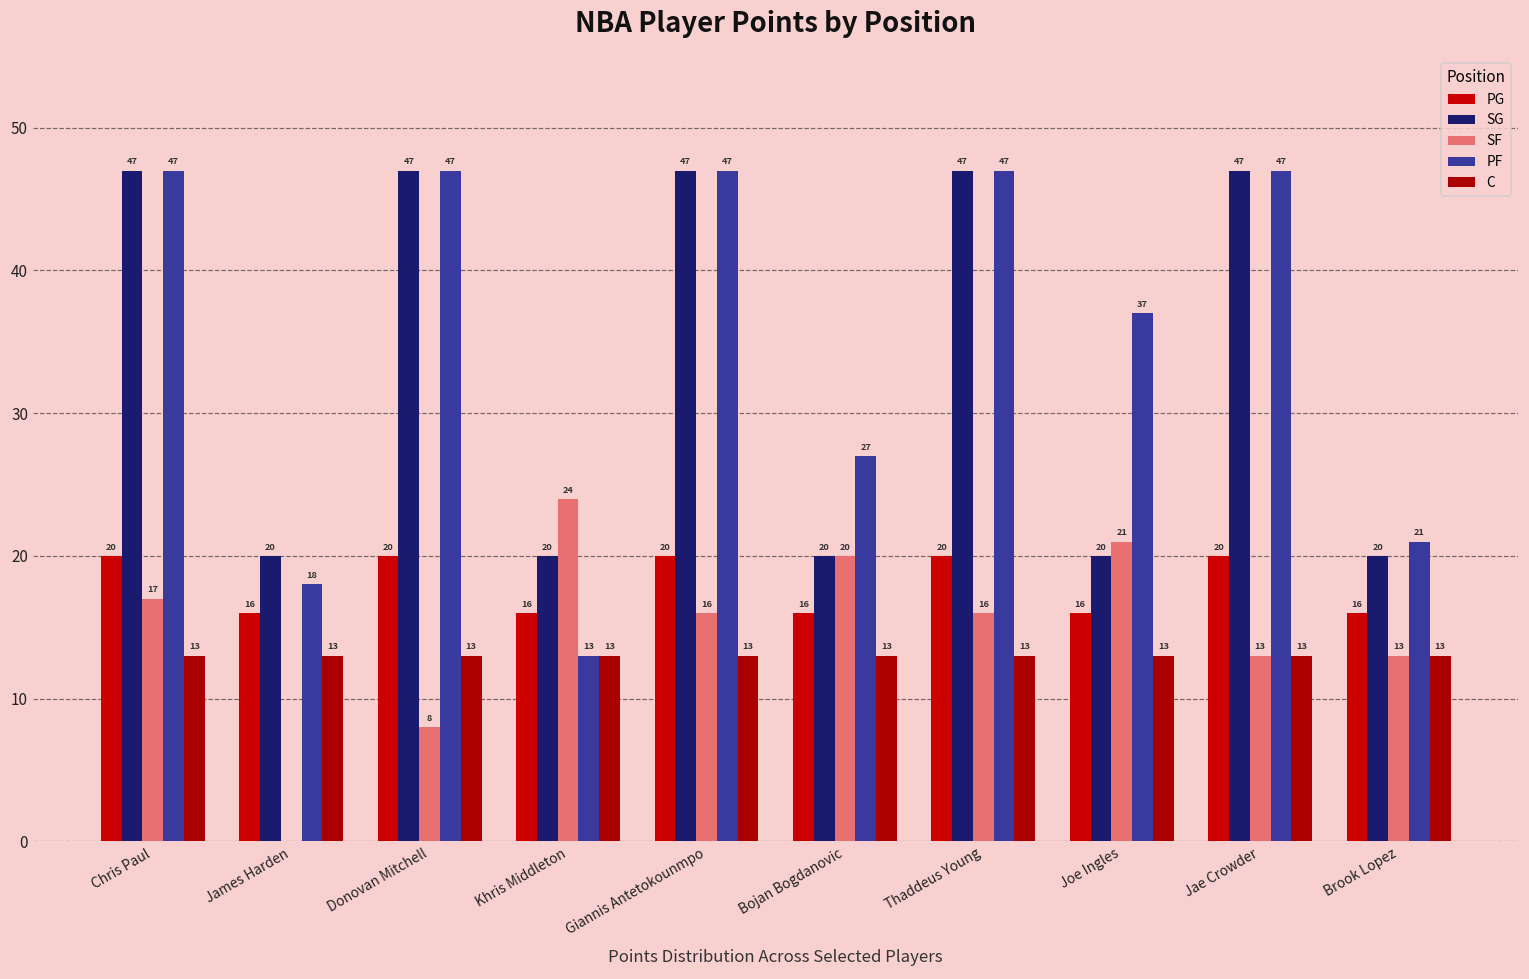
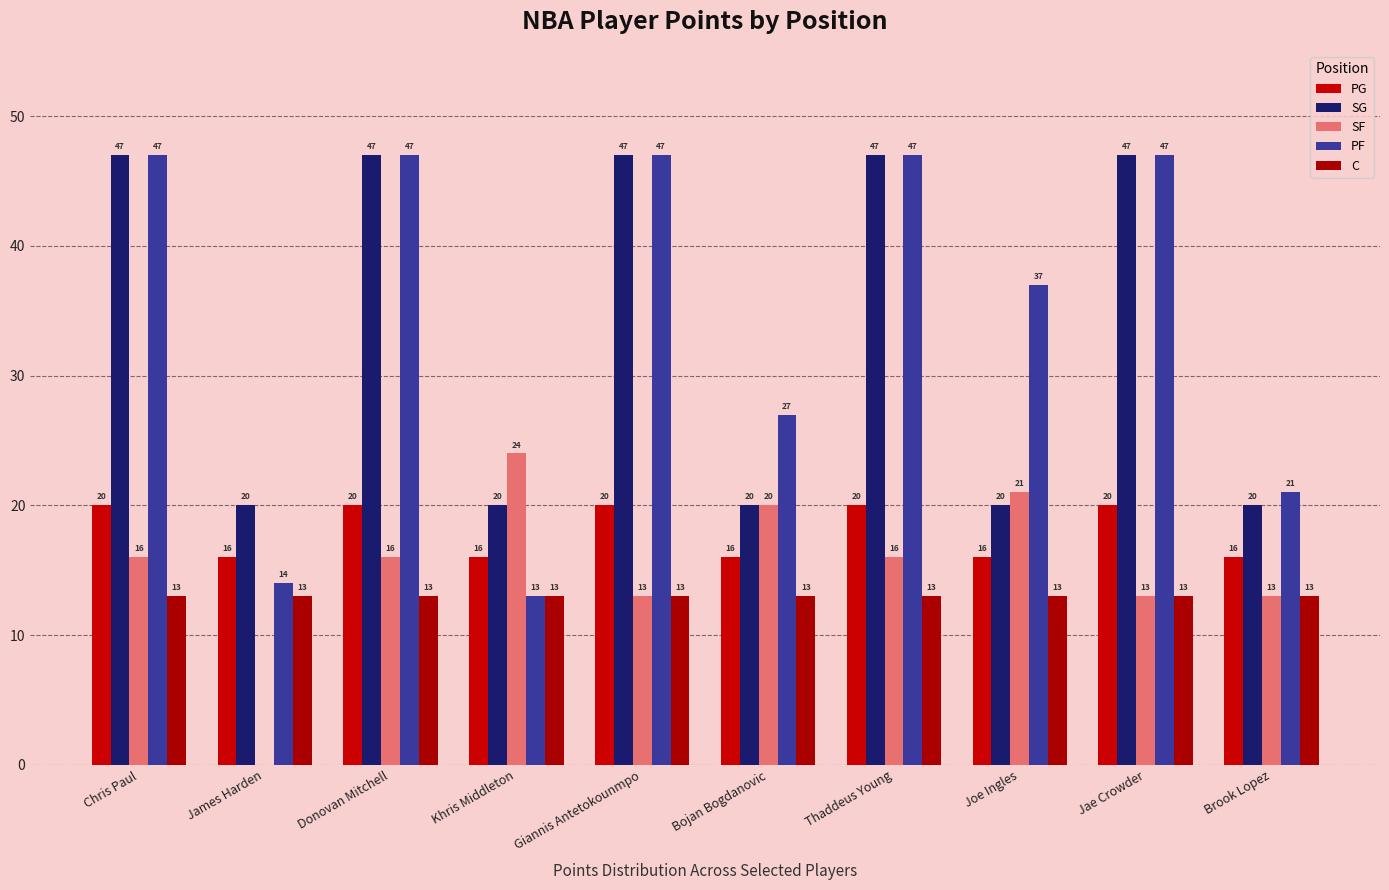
  {
    "SG": {
      "Chris Paul": 47,
      "James Harden": 20,
      "Donovan Mitchell": 47,
      "Khris Middleton": 20,
      "Giannis Antetokounmpo": 47,
      "Bojan Bogdanovic": 20,
      "Thaddeus Young": 47,
      "Joe Ingles": 20,
      "Jae Crowder": 47,
      "Brook Lopez": 20
    },
    "SF": {
-     "Chris Paul": 17,
-     "Donovan Mitchell": 8,
+     "Chris Paul": 16,
+     "Donovan Mitchell": 16,
      "Khris Middleton": 24,
-     "Giannis Antetokounmpo": 16,
+     "Giannis Antetokounmpo": 13,
      "Bojan Bogdanovic": 20,
      "Thaddeus Young": 16,
      "Joe Ingles": 21,
      "Jae Crowder": 13,
      "Brook Lopez": 13
    },
    "PF": {
      "Chris Paul": 47,
-     "James Harden": 18,
+     "James Harden": 14,
      "Donovan Mitchell": 47,
      "Khris Middleton": 13,
      "Giannis Antetokounmpo": 47,
      "Bojan Bogdanovic": 27,
      "Thaddeus Young": 47,
      "Joe Ingles": 37,
      "Jae Crowder": 47,
      "Brook Lopez": 21
    }
  }
